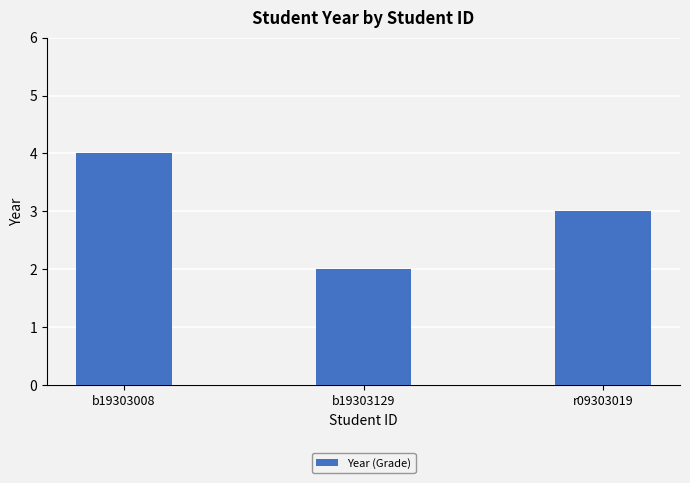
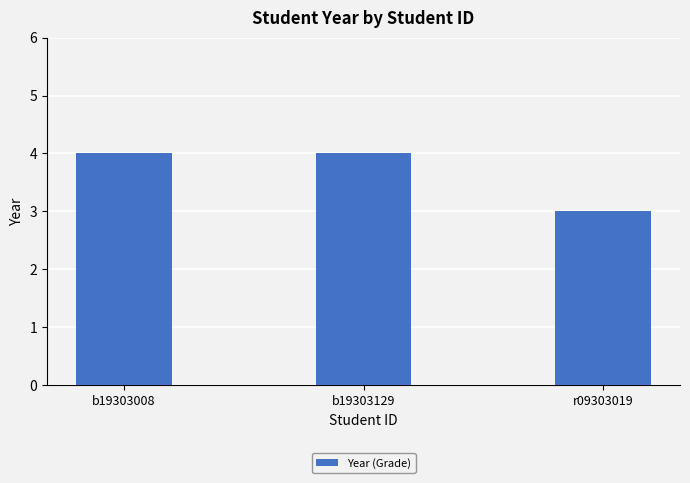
  {
    "b19303008": 4,
-   "b19303129": 2,
+   "b19303129": 4,
    "r09303019": 3
  }
